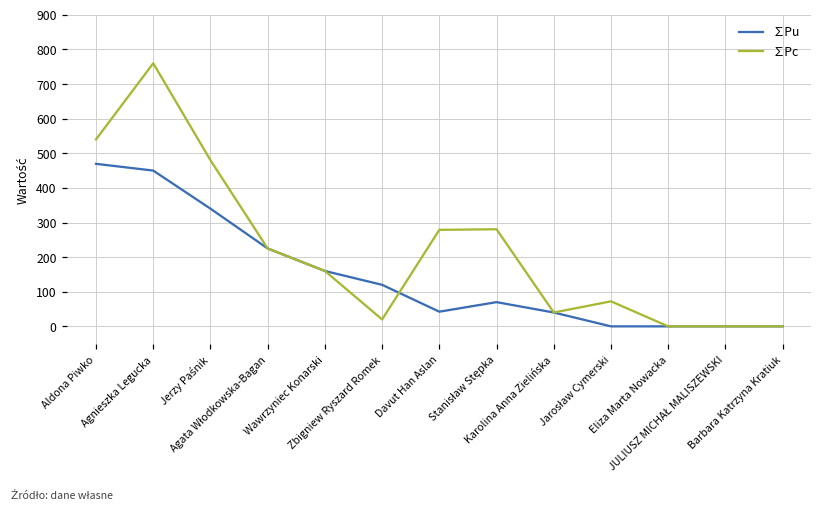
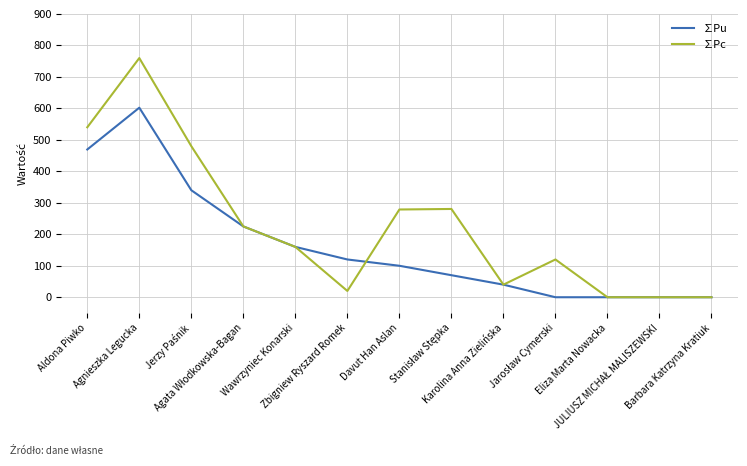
  {
    "∑Pu": {
      "Aldona Piwko": 470,
-     "Agnieszka Legucka": 450,
+     "Agnieszka Legucka": 600,
      "Jerzy Paśnik": 340,
      "Zbigniew Ryszard Romek": 120,
-     "Davut Han Aslan": 40,
+     "Davut Han Aslan": 100,
      "Stanisław Stępka": 70,
      "Jarosław Cymerski": 0
    },
    "∑Pc": {
      "Aldona Piwko": 540,
      "Agnieszka Legucka": 760,
      "Jerzy Paśnik": 480,
      "Zbigniew Ryszard Romek": 20,
      "Davut Han Aslan": 280,
      "Stanisław Stępka": 280,
-     "Jarosław Cymerski": 70
+     "Jarosław Cymerski": 120
    }
  }
